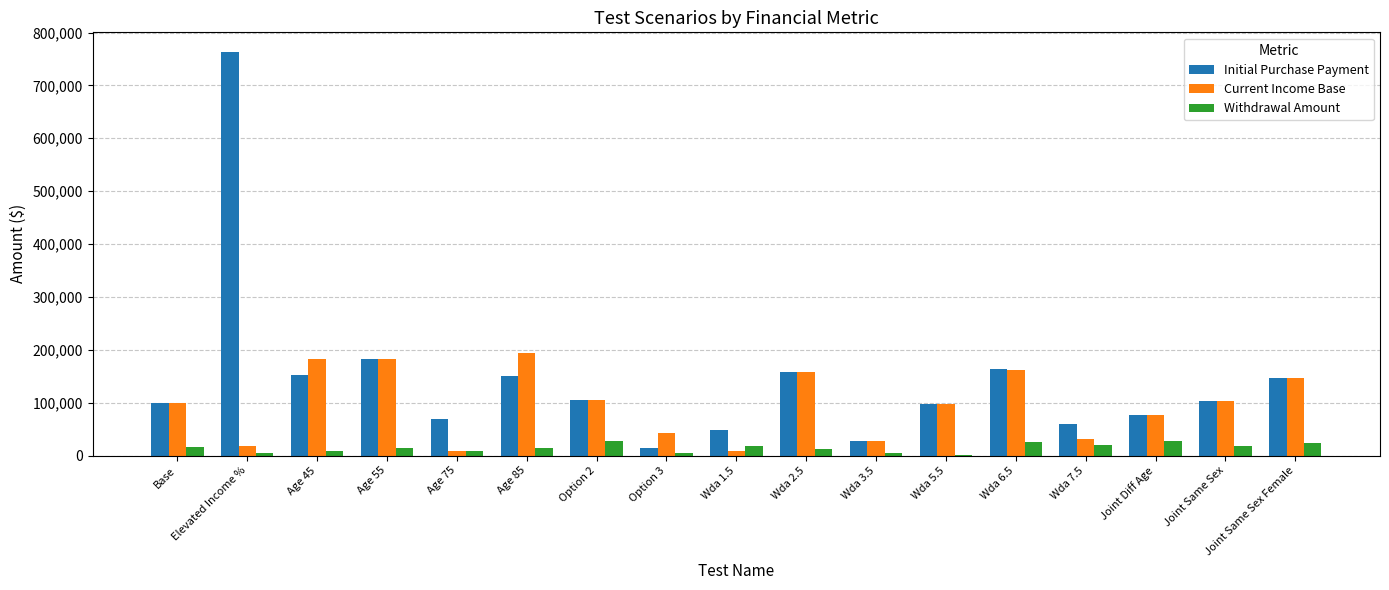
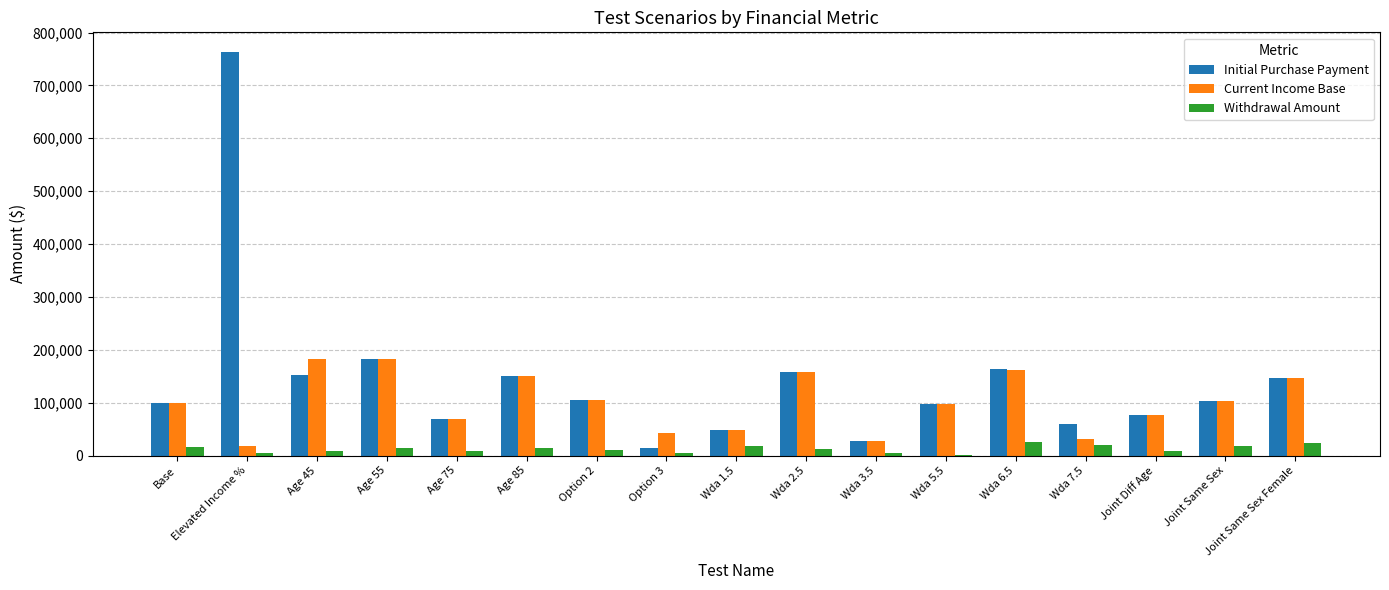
  {
    "Initial Purchase Payment": {
      "Base": "100,000",
      "Elevated Income %": "760,000",
      "Age 45": "150,000",
      "Age 55": "180,000",
      "Age 75": "70,000",
      "Age 85": "150,000",
      "Option 2": "110,000",
      "Option 3": "10,000",
      "Wda 1.5": "50,000",
      "Wda 2.5": "160,000",
      "Wda 3.5": "30,000",
      "Wda 5.5": "100,000",
      "Wda 6.5": "160,000",
      "Wda 7.5": "60,000",
      "Joint Diff Age": "80,000",
      "Joint Same Sex": "100,000",
      "Joint Same Sex Female": "150,000"
    },
    "Current Income Base": {
      "Base": "100,000",
      "Elevated Income %": "20,000",
      "Age 45": "180,000",
      "Age 55": "180,000",
-     "Age 75": "10,000",
-     "Age 85": "190,000",
+     "Age 75": "70,000",
+     "Age 85": "150,000",
      "Option 2": "110,000",
      "Option 3": "40,000",
-     "Wda 1.5": "10,000",
+     "Wda 1.5": "50,000",
      "Wda 2.5": "160,000",
      "Wda 3.5": "30,000",
      "Wda 5.5": "100,000",
      "Wda 6.5": "160,000",
      "Wda 7.5": "30,000",
      "Joint Diff Age": "80,000",
      "Joint Same Sex": "100,000",
      "Joint Same Sex Female": "150,000"
    },
    "Withdrawal Amount": {
      "Base": "20,000",
      "Age 45": "10,000",
      "Age 55": "10,000",
      "Age 75": "10,000",
      "Age 85": "10,000",
-     "Option 2": "30,000",
+     "Option 2": "10,000",
      "Option 3": "10,000",
      "Wda 1.5": "20,000",
      "Wda 2.5": "10,000",
      "Wda 6.5": "20,000",
      "Wda 7.5": "20,000",
-     "Joint Diff Age": "30,000",
+     "Joint Diff Age": "10,000",
      "Joint Same Sex": "20,000",
      "Joint Same Sex Female": "20,000"
    }
  }
